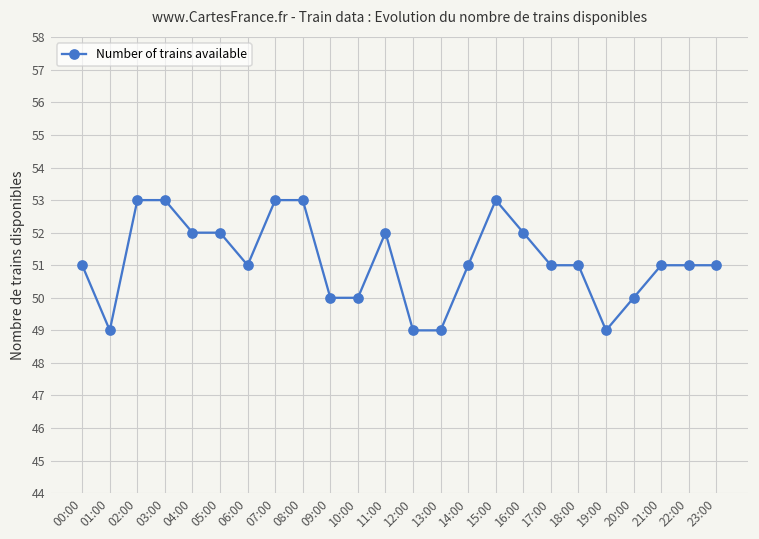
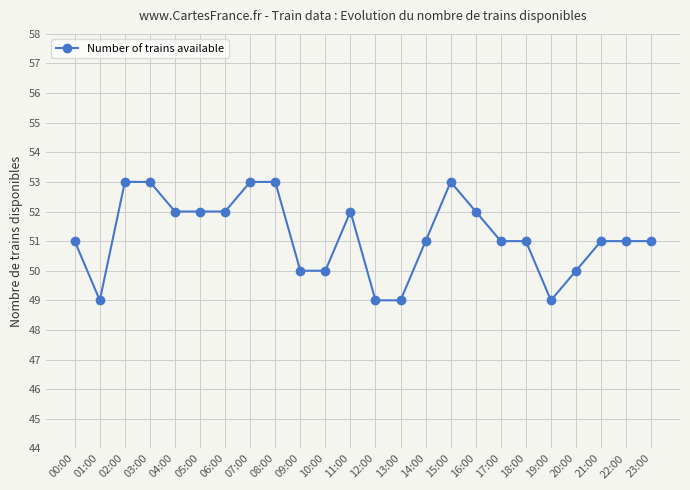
  {
    "00:00": 51,
    "01:00": 49,
    "02:00": 53,
    "03:00": 53,
    "04:00": 52,
    "05:00": 52,
-   "06:00": 51,
+   "06:00": 52,
    "07:00": 53,
    "08:00": 53,
    "09:00": 50,
    "10:00": 50,
    "11:00": 52,
    "12:00": 49,
    "13:00": 49,
    "14:00": 51,
    "15:00": 53,
    "16:00": 52,
    "17:00": 51,
    "18:00": 51,
    "19:00": 49,
    "20:00": 50,
    "21:00": 51,
    "22:00": 51,
    "23:00": 51
  }
